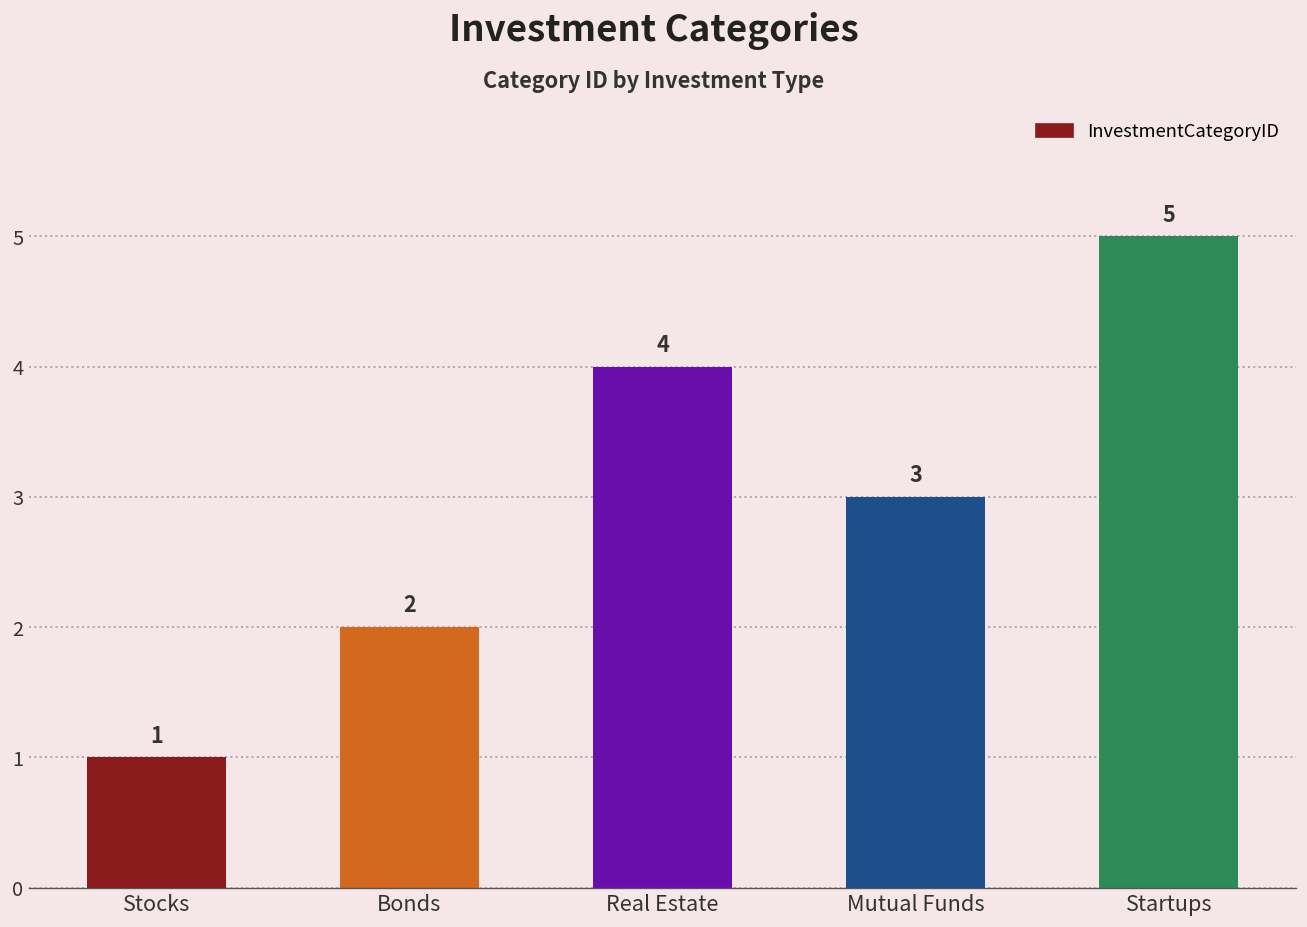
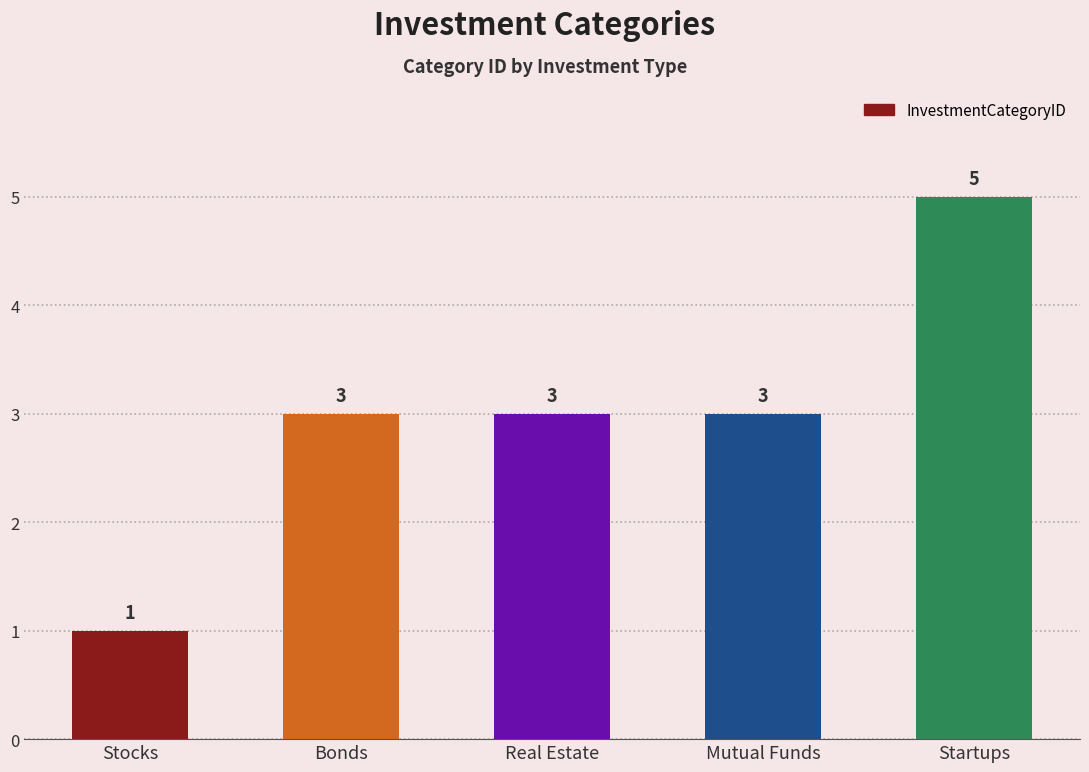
  {
    "Stocks": 1,
-   "Bonds": 2,
-   "Real Estate": 4,
+   "Bonds": 3,
+   "Real Estate": 3,
    "Mutual Funds": 3,
    "Startups": 5
  }
